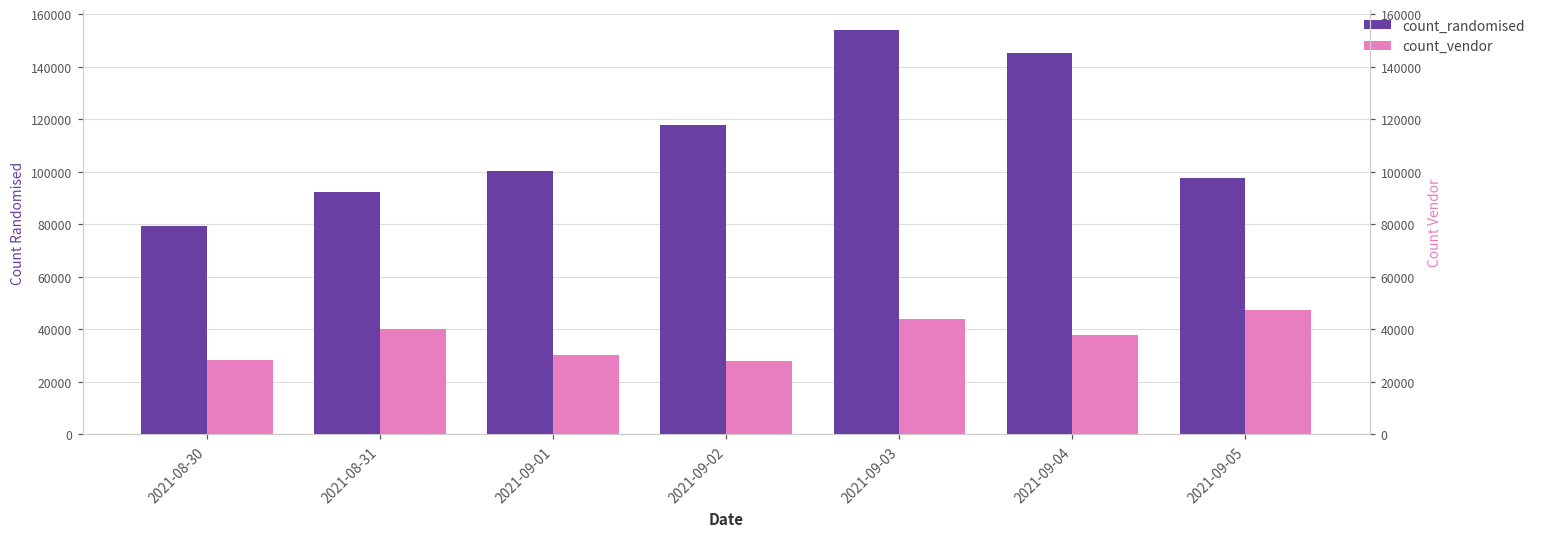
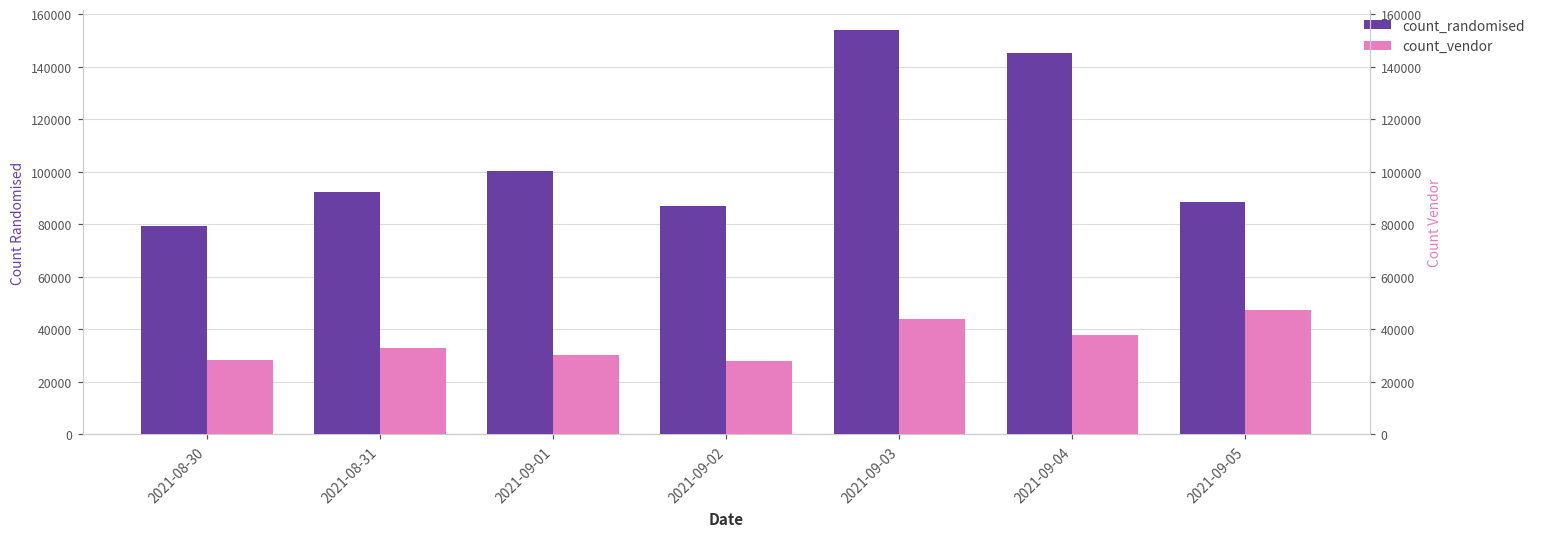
  {
    "count_randomised": {
      "2021-08-30": 80000,
      "2021-08-31": 92000,
      "2021-09-01": 100000,
-     "2021-09-02": 118000,
+     "2021-09-02": 87000,
      "2021-09-03": 154000,
      "2021-09-04": 145000,
-     "2021-09-05": 98000
+     "2021-09-05": 88000
    },
    "count_vendor": {
      "2021-08-30": 28000,
-     "2021-08-31": 40000,
+     "2021-08-31": 33000,
      "2021-09-01": 30000,
      "2021-09-02": 28000,
      "2021-09-03": 44000,
      "2021-09-04": 38000,
      "2021-09-05": 48000
    }
  }
